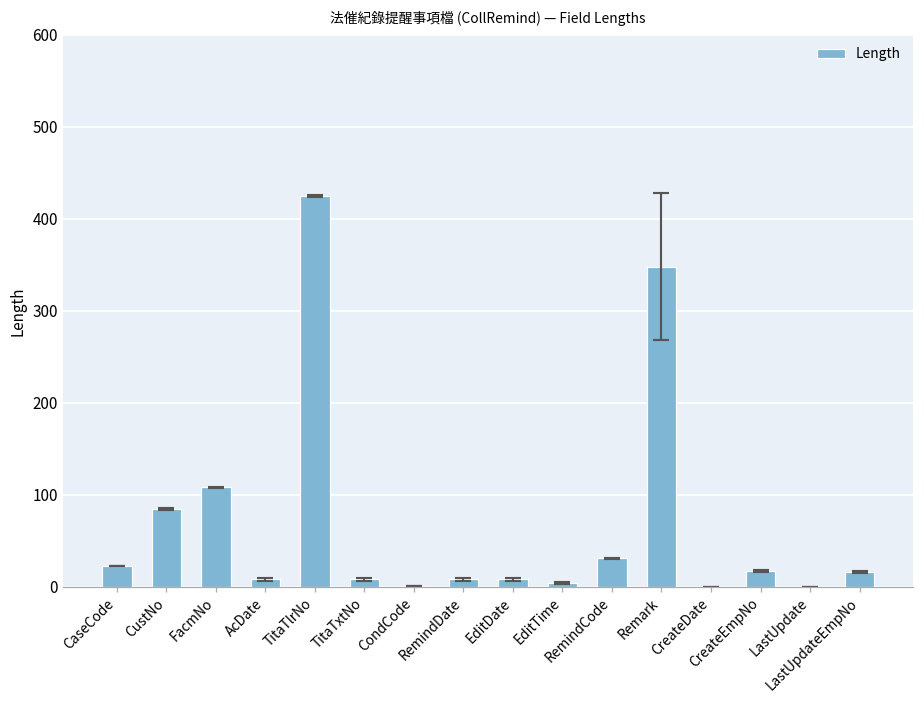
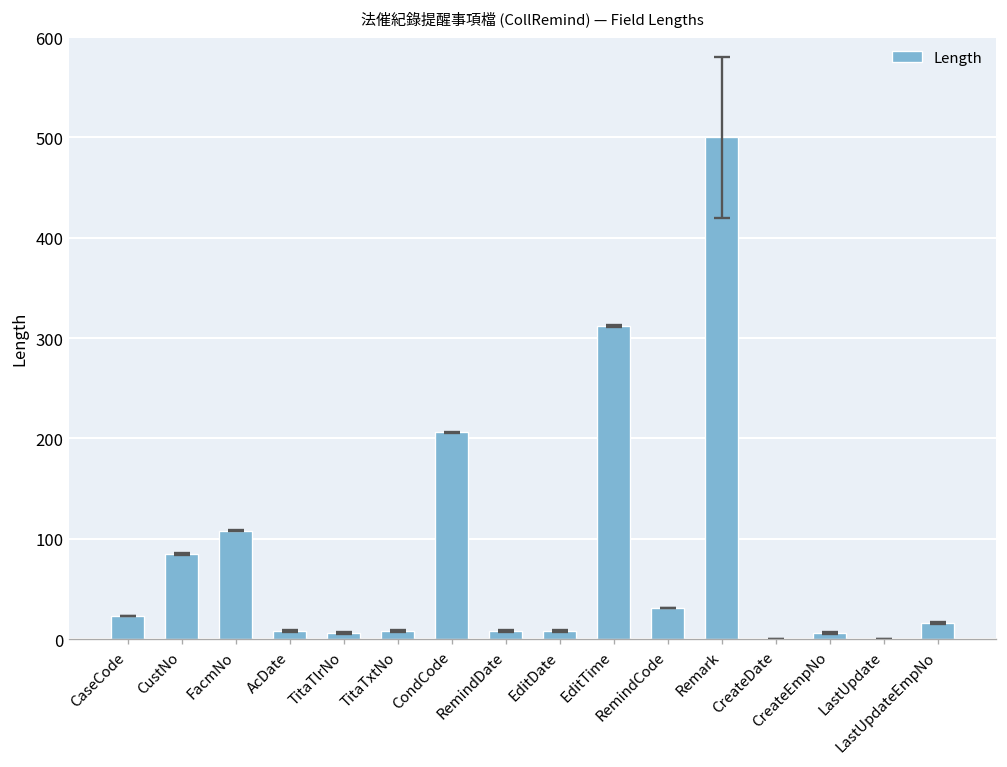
  {
    "Length": {
      "CaseCode": 20,
      "CustNo": 90,
      "FacmNo": 110,
      "AcDate": 10,
-     "TitaTlrNo": 430,
+     "TitaTlrNo": 10,
      "TitaTxtNo": 10,
-     "CondCode": 0,
+     "CondCode": 210,
      "RemindDate": 10,
      "EditDate": 10,
-     "EditTime": 0,
+     "EditTime": 310,
      "RemindCode": 30,
-     "Remark": 350,
+     "Remark": 500,
      "CreateDate": 0,
-     "CreateEmpNo": 20,
+     "CreateEmpNo": 10,
      "LastUpdate": 0,
      "LastUpdateEmpNo": 20
    }
  }
